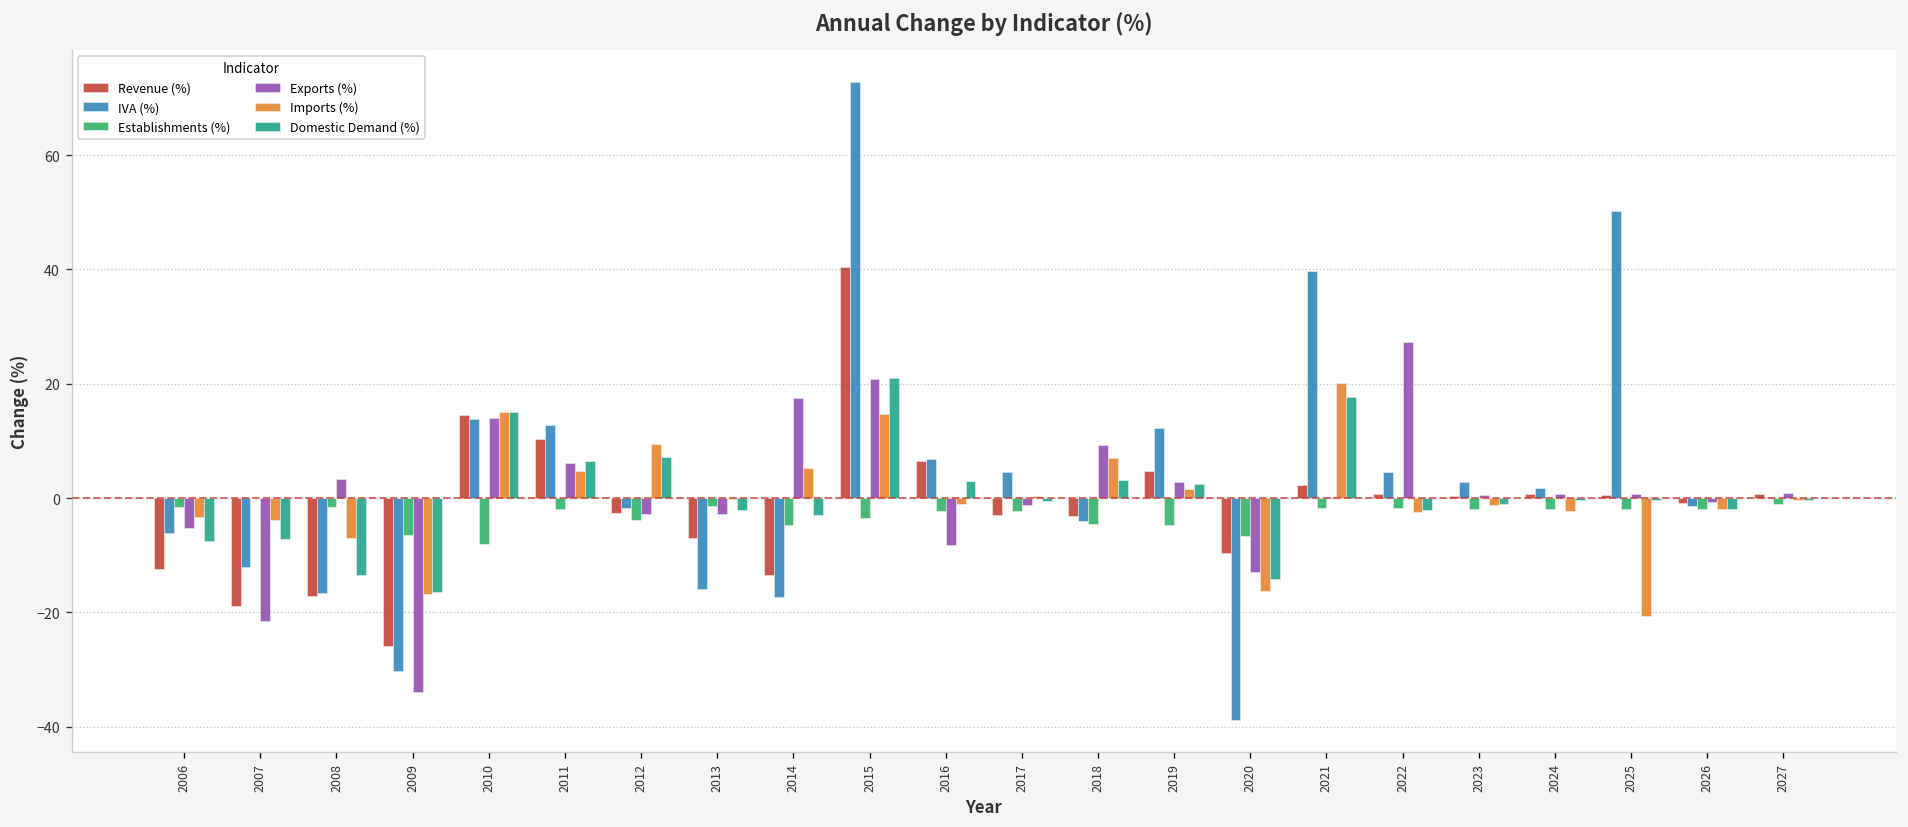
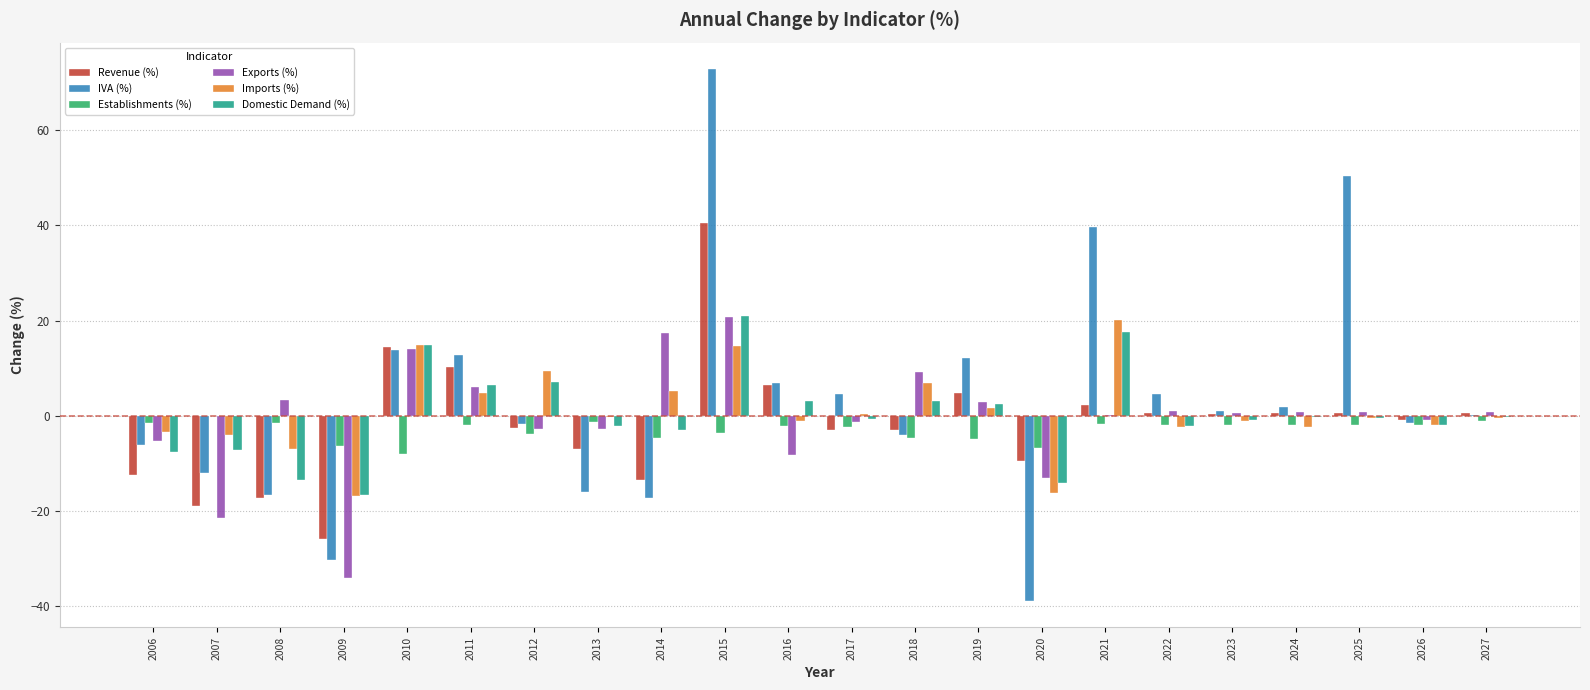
  {
    "Revenue (%)": {
      "2006": -12,
      "2007": -19,
      "2008": -17,
      "2009": -26,
      "2010": 14,
      "2011": 10,
      "2012": -3,
      "2013": -7,
      "2014": -13,
      "2015": 40,
      "2016": 6,
      "2017": -3,
      "2018": -3,
      "2019": 5,
      "2020": -10,
      "2021": 2,
      "2022": 1,
      "2024": 1,
      "2025": 1,
      "2026": -1,
      "2027": 1
    },
    "IVA (%)": {
      "2006": -6,
      "2007": -12,
      "2008": -17,
      "2009": -30,
      "2010": 14,
      "2011": 13,
      "2012": -2,
      "2013": -16,
      "2014": -17,
      "2015": 73,
      "2016": 7,
      "2017": 5,
      "2018": -4,
      "2019": 12,
      "2020": -39,
      "2021": 40,
      "2022": 5,
-     "2023": 3,
+     "2023": 1,
      "2024": 2,
      "2025": 50,
      "2026": -1
    },
    "Exports (%)": {
      "2006": -5,
      "2007": -21,
      "2008": 3,
      "2009": -34,
      "2010": 14,
      "2011": 6,
      "2012": -3,
      "2013": -3,
      "2014": 17,
      "2015": 21,
      "2016": -8,
      "2017": -1,
      "2018": 9,
      "2019": 3,
      "2020": -13,
-     "2022": 27,
+     "2022": 1,
      "2024": 1,
      "2025": 1,
      "2026": -1,
      "2027": 1
    },
    "Imports (%)": {
      "2006": -3,
      "2007": -4,
      "2008": -7,
      "2009": -17,
      "2010": 15,
      "2011": 5,
      "2012": 9,
      "2014": 5,
      "2015": 15,
      "2016": -1,
      "2018": 7,
      "2019": 2,
      "2020": -16,
      "2021": 20,
      "2022": -2,
      "2023": -1,
      "2024": -2,
-     "2025": -21,
+     "2025": -1,
      "2026": -2
    }
  }
